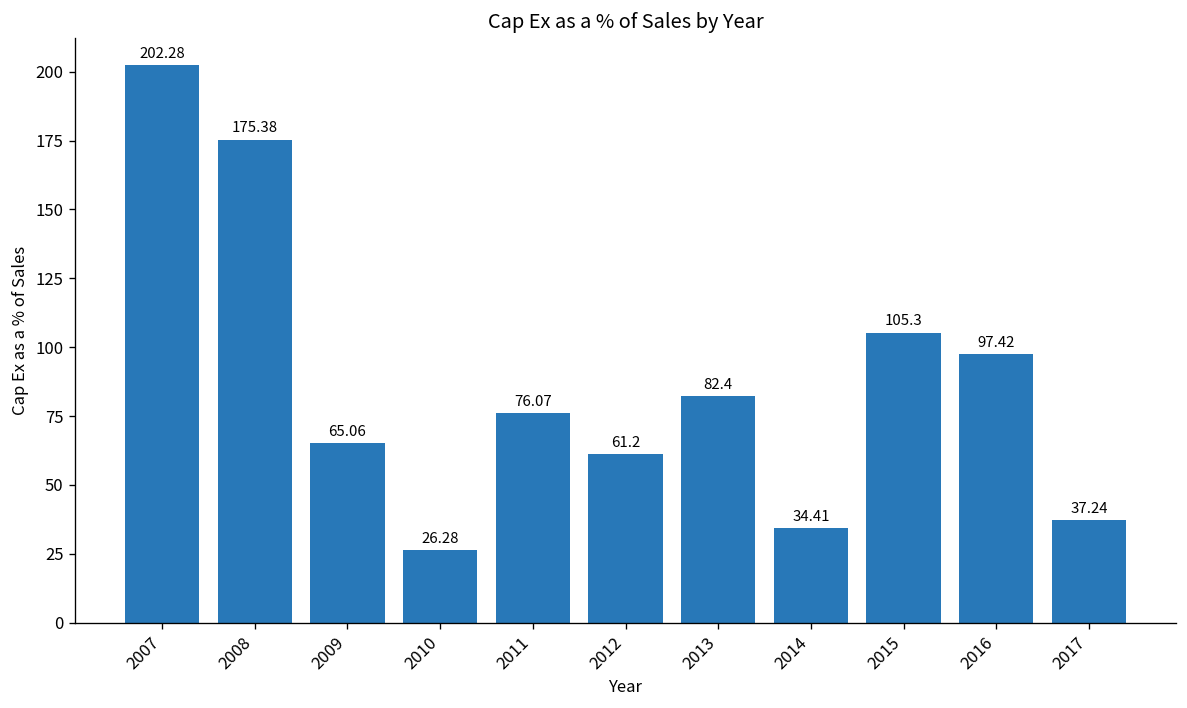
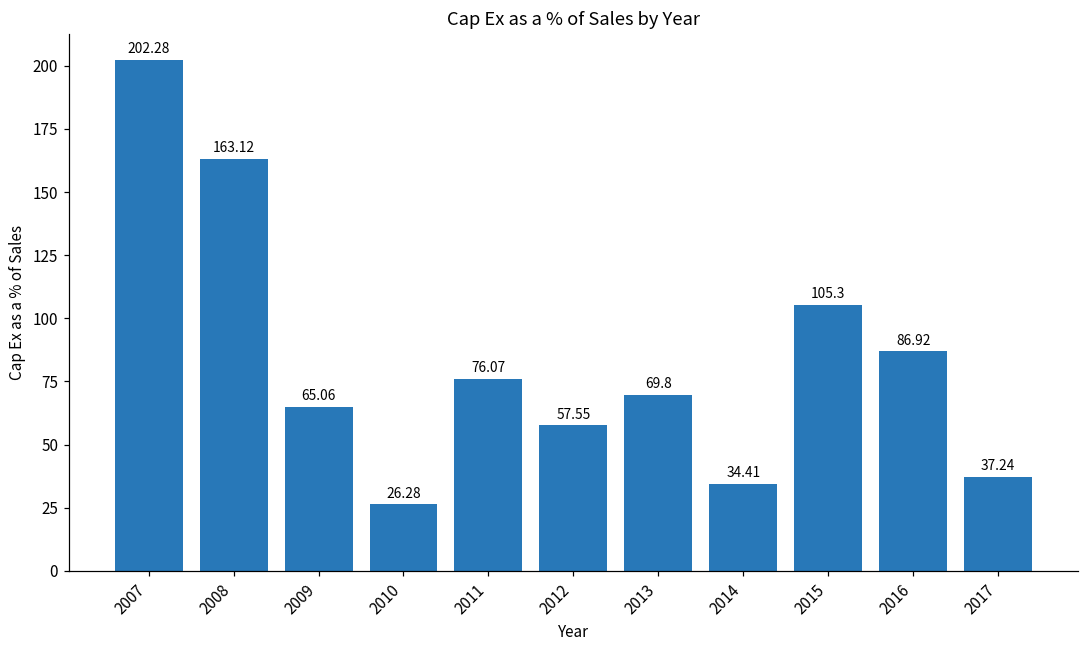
  {
    "2007": 202.28,
-   "2008": 175.38,
+   "2008": 163.12,
    "2009": 65.06,
    "2010": 26.28,
    "2011": 76.07,
-   "2012": 61.2,
-   "2013": 82.4,
+   "2012": 57.55,
+   "2013": 69.8,
    "2014": 34.41,
    "2015": 105.3,
-   "2016": 97.42,
+   "2016": 86.92,
    "2017": 37.24
  }
